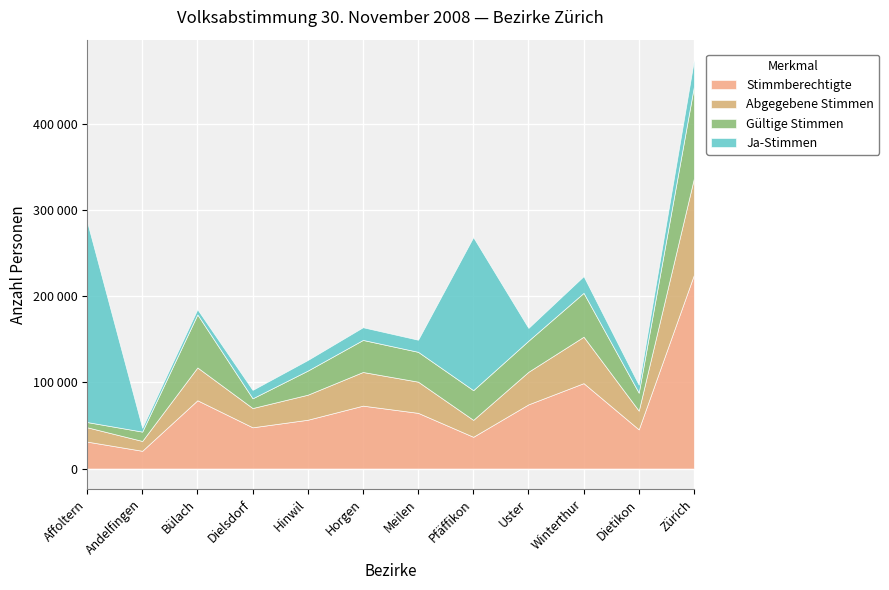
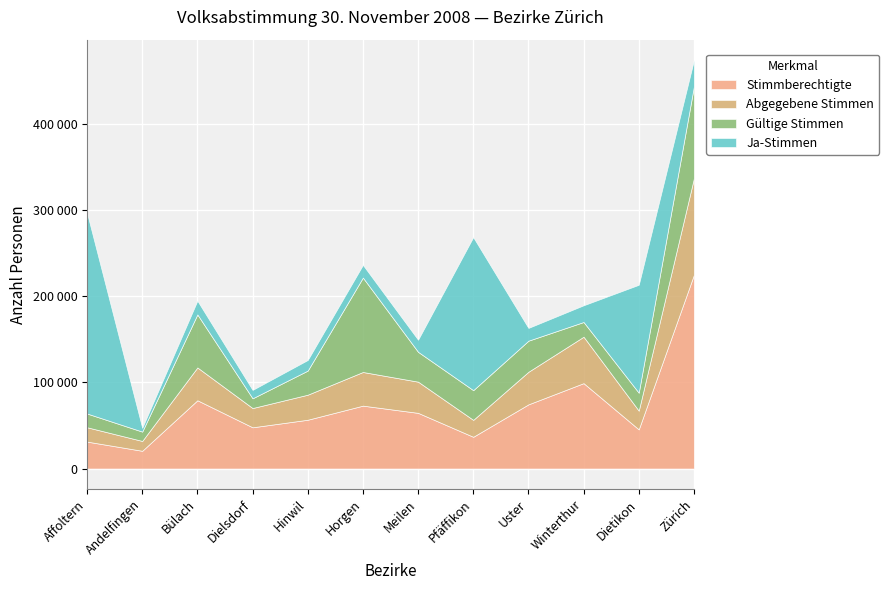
  {
    "Gültige Stimmen": {
-     "Affoltern": 10000,
+     "Affoltern": 20000,
      "Andelfingen": 10000,
      "Bülach": 60000,
      "Dielsdorf": 10000,
      "Hinwil": 30000,
-     "Horgen": 40000,
+     "Horgen": 110000,
      "Meilen": 30000,
      "Pfäffikon": 30000,
      "Uster": 40000,
-     "Winterthur": 50000,
+     "Winterthur": 20000,
      "Dietikon": 20000,
      "Zürich": 110000
    },
    "Ja-Stimmen": {
      "Affoltern": 230000,
      "Andelfingen": 0,
-     "Bülach": 10000,
+     "Bülach": 20000,
      "Dielsdorf": 10000,
      "Hinwil": 10000,
      "Horgen": 10000,
      "Meilen": 10000,
      "Pfäffikon": 180000,
      "Uster": 10000,
      "Winterthur": 20000,
-     "Dietikon": 10000,
+     "Dietikon": 130000,
      "Zürich": 30000
    }
  }
